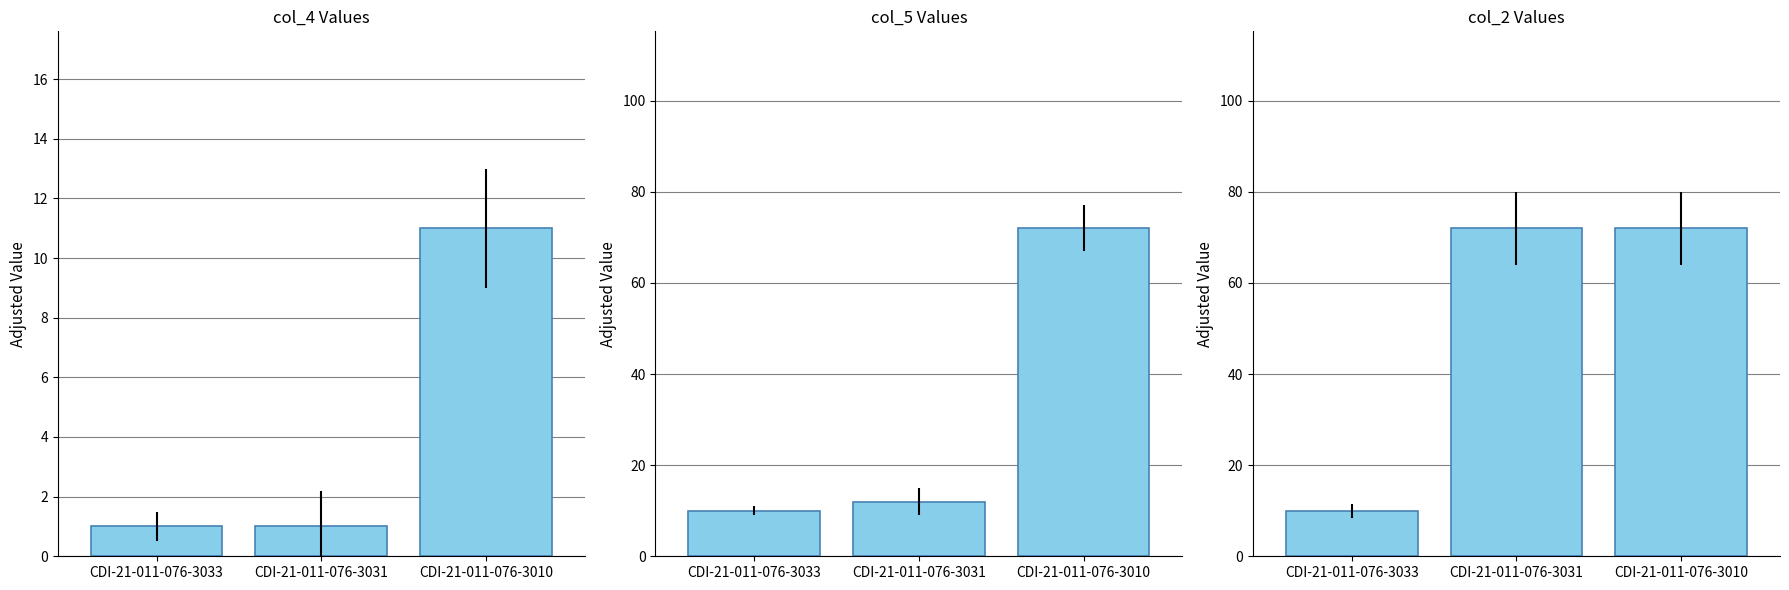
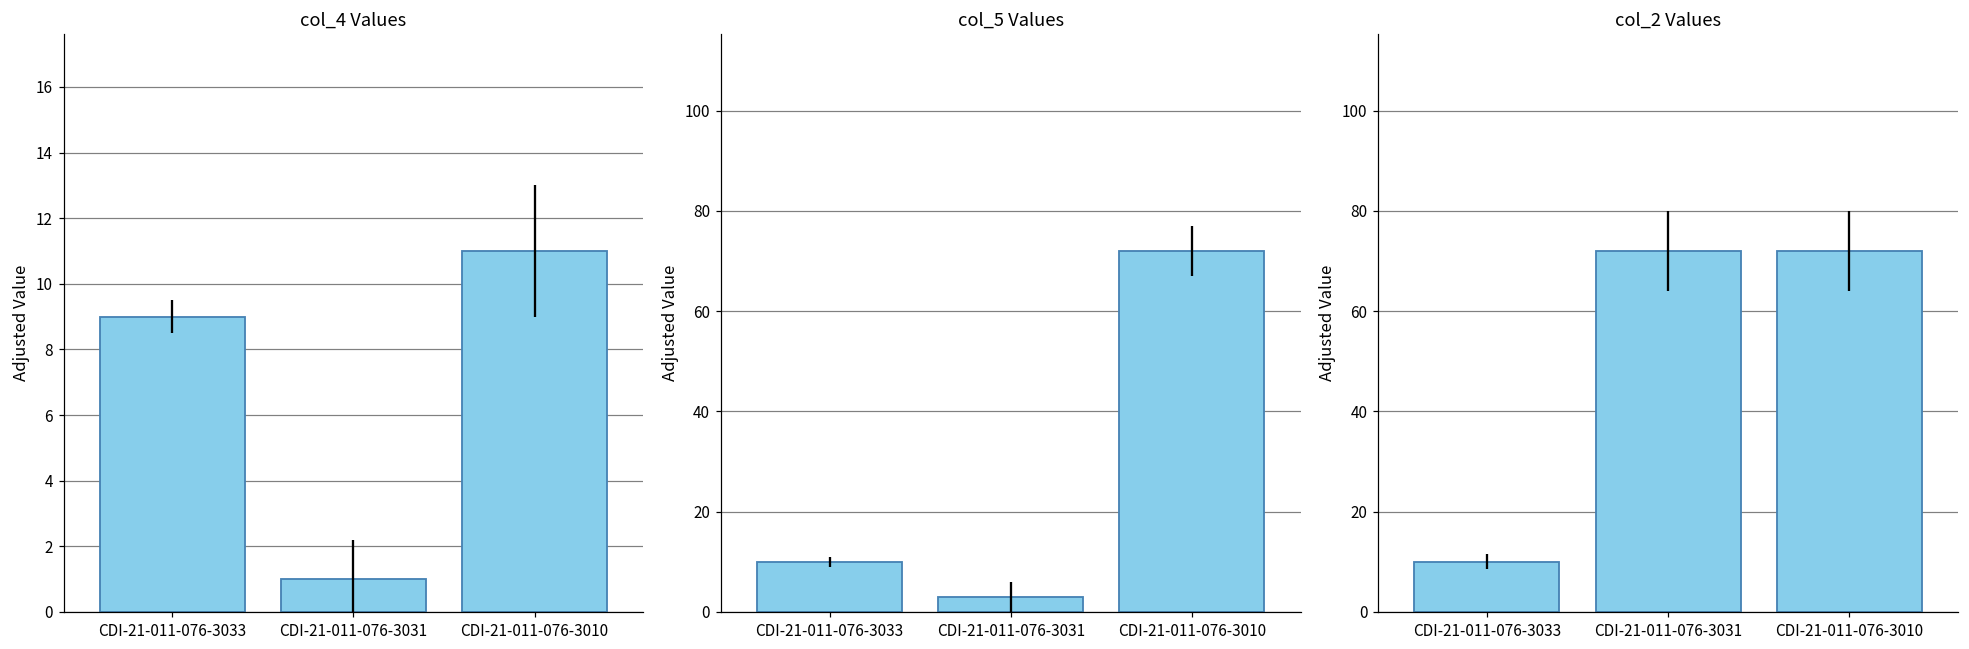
  {
    "col_4 Values": {
-     "CDI-21-011-076-3033": 1,
+     "CDI-21-011-076-3033": 9,
      "CDI-21-011-076-3031": 1,
      "CDI-21-011-076-3010": 11
    },
    "col_5 Values": {
      "CDI-21-011-076-3033": 10,
-     "CDI-21-011-076-3031": 12,
+     "CDI-21-011-076-3031": 3,
      "CDI-21-011-076-3010": 72
    },
    "col_2 Values": {
      "CDI-21-011-076-3033": 10,
      "CDI-21-011-076-3031": 72,
      "CDI-21-011-076-3010": 72
    }
  }
